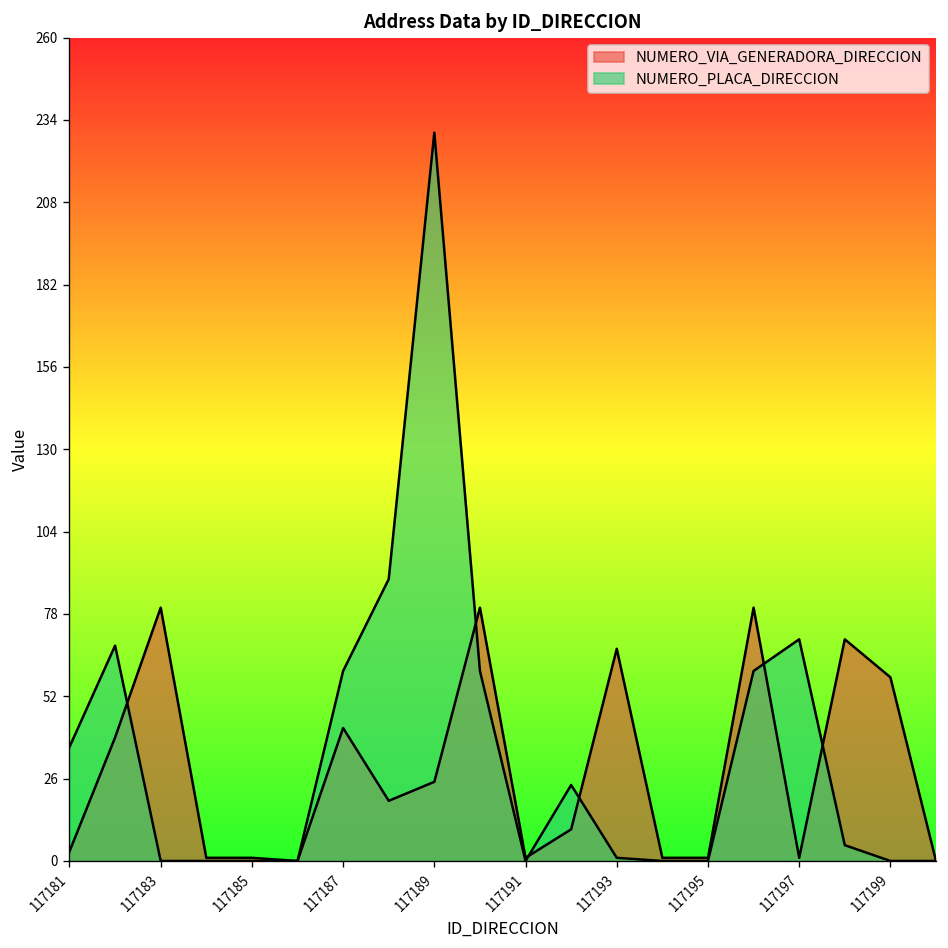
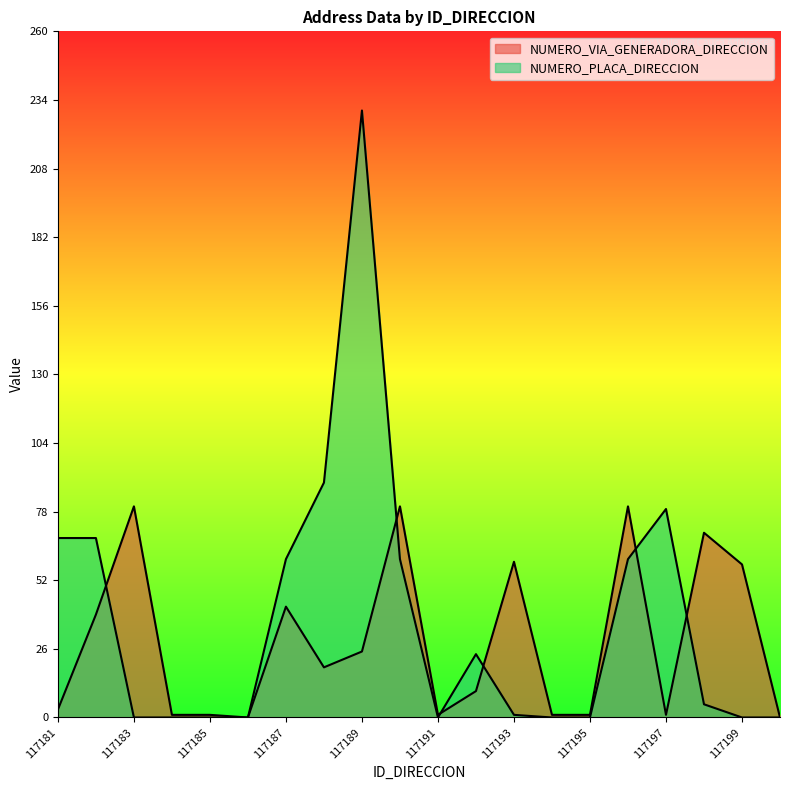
  {
    "NUMERO_VIA_GENERADORA_DIRECCION": {
      "117181": 3,
      "117183": 80,
      "117185": 1,
      "117187": 42,
      "117189": 25,
      "117191": 1,
-     "117193": 67,
+     "117193": 59,
      "117195": 1,
      "117197": 1,
      "117199": 58
    },
    "NUMERO_PLACA_DIRECCION": {
-     "117181": 36,
+     "117181": 68,
      "117183": 0,
      "117185": 0,
      "117187": 60,
      "117189": 230,
      "117191": 0,
      "117193": 1,
      "117195": 0,
-     "117197": 70,
+     "117197": 79,
      "117199": 0
    }
  }
